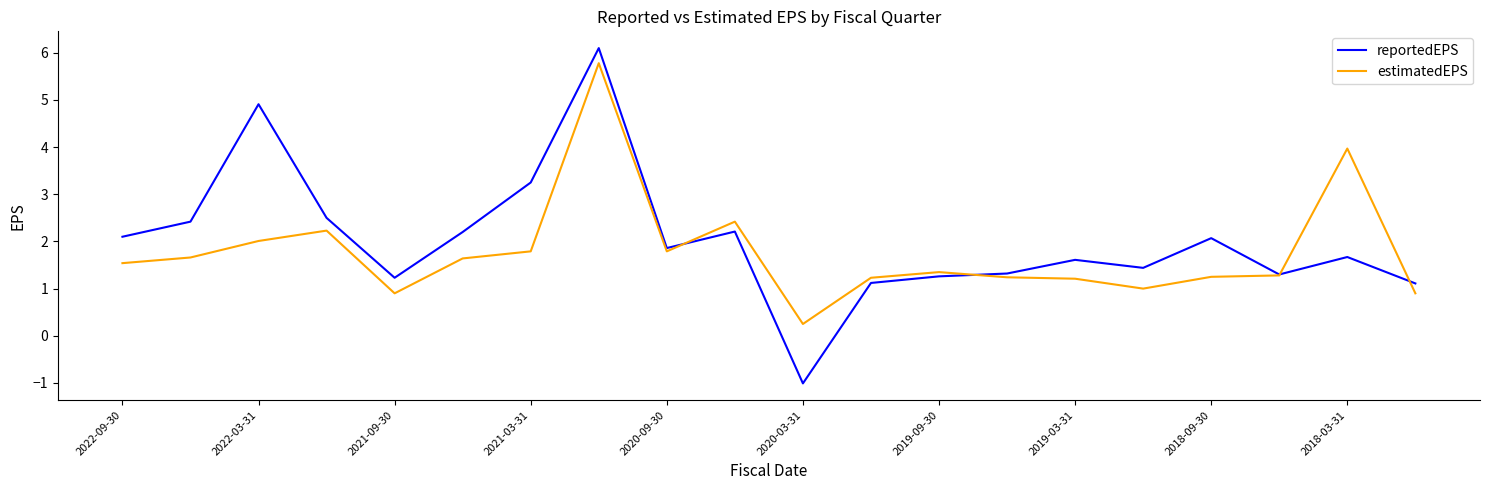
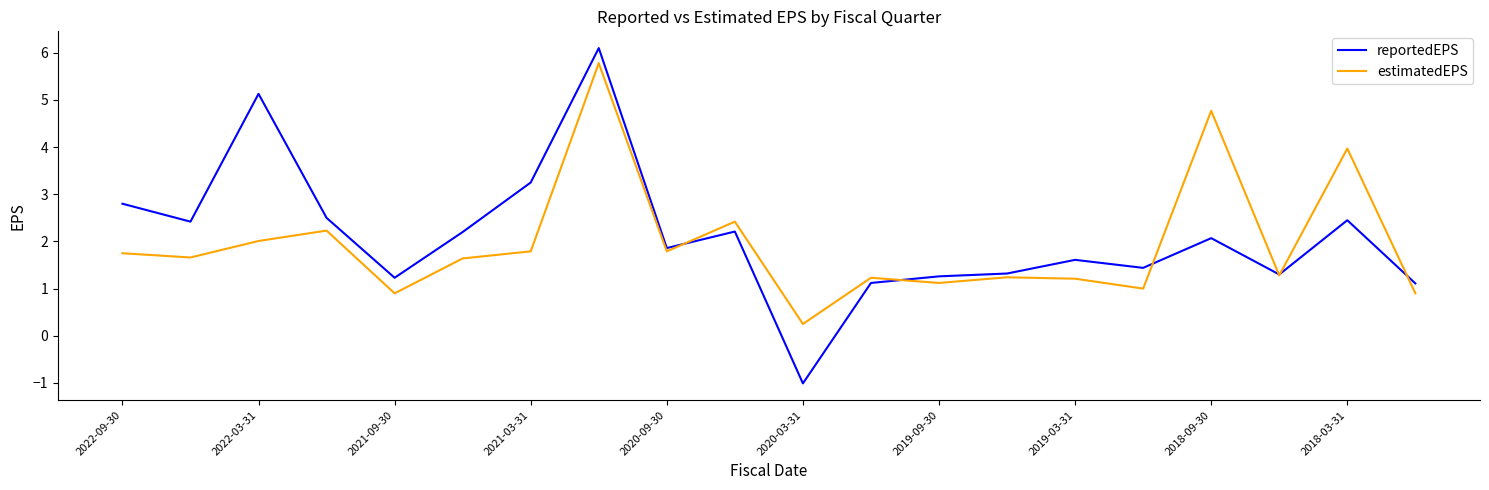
  {
    "reportedEPS": {
-     "2022-09-30": 2.1,
-     "2022-03-31": 4.9,
+     "2022-09-30": 2.8,
+     "2022-03-31": 5.1,
      "2021-09-30": 1.2,
      "2021-03-31": 3.3,
      "2020-09-30": 1.9,
      "2020-03-31": -1.0,
      "2019-09-30": 1.3,
      "2019-03-31": 1.6,
      "2018-09-30": 2.1,
-     "2018-03-31": 1.7
+     "2018-03-31": 2.5
    },
    "estimatedEPS": {
-     "2022-09-30": 1.5,
+     "2022-09-30": 1.8,
      "2022-03-31": 2.0,
      "2021-09-30": 0.9,
      "2021-03-31": 1.8,
      "2020-09-30": 1.8,
      "2020-03-31": 0.3,
-     "2019-09-30": 1.4,
+     "2019-09-30": 1.1,
      "2019-03-31": 1.2,
-     "2018-09-30": 1.3,
+     "2018-09-30": 4.8,
      "2018-03-31": 4.0
    }
  }
